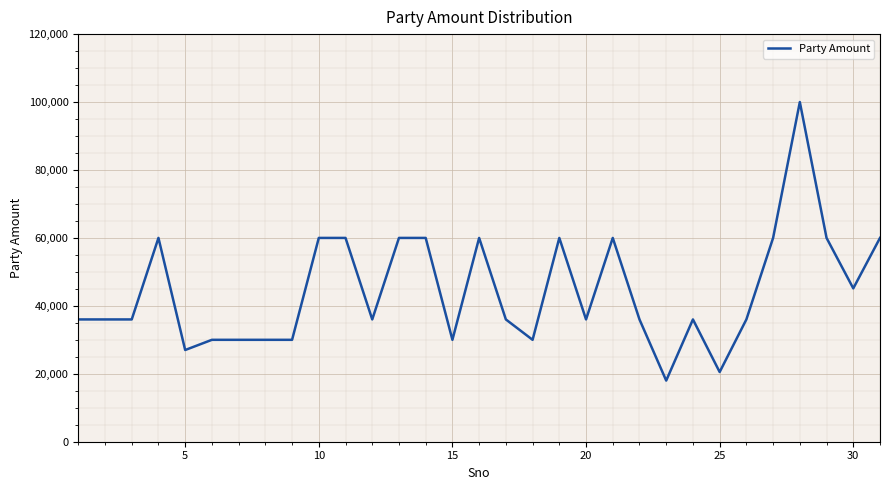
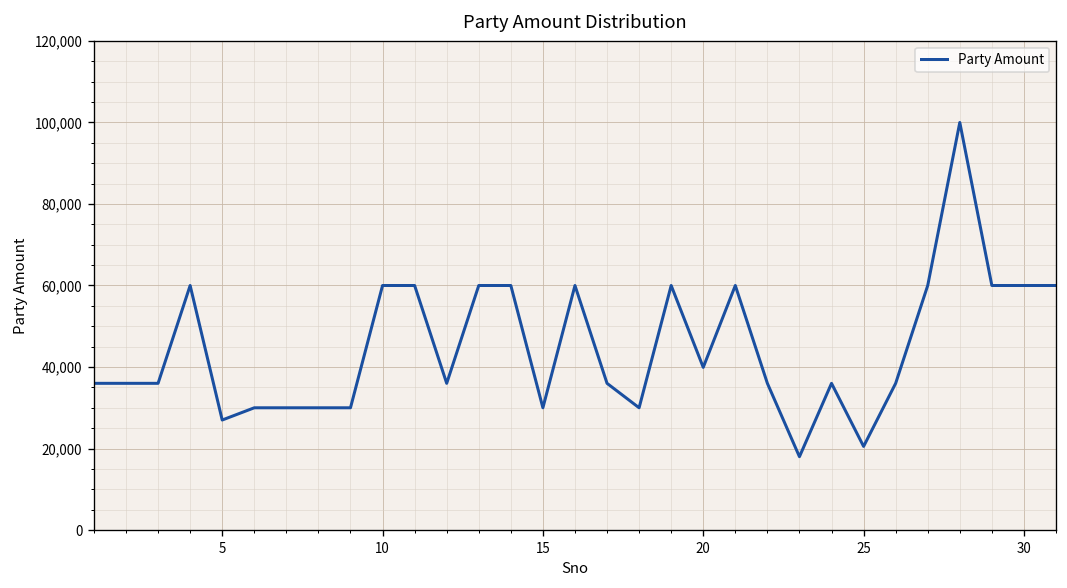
  {
    "5": "27,000",
    "10": "60,000",
    "15": "30,000",
-   "20": "36,000",
+   "20": "40,000",
    "25": "21,000",
-   "30": "45,000"
+   "30": "60,000"
  }
